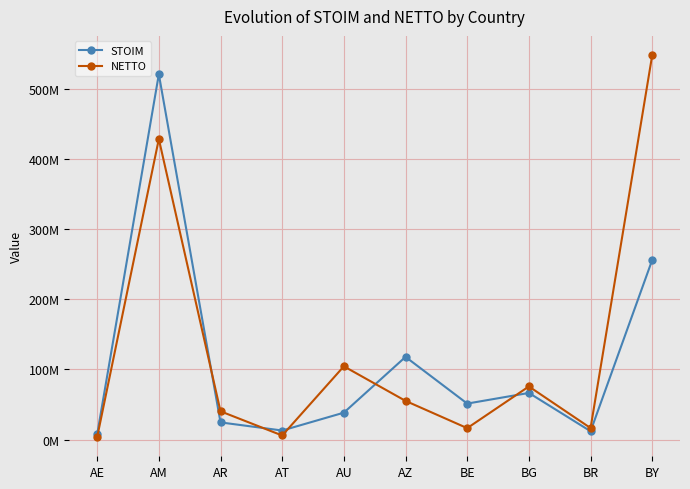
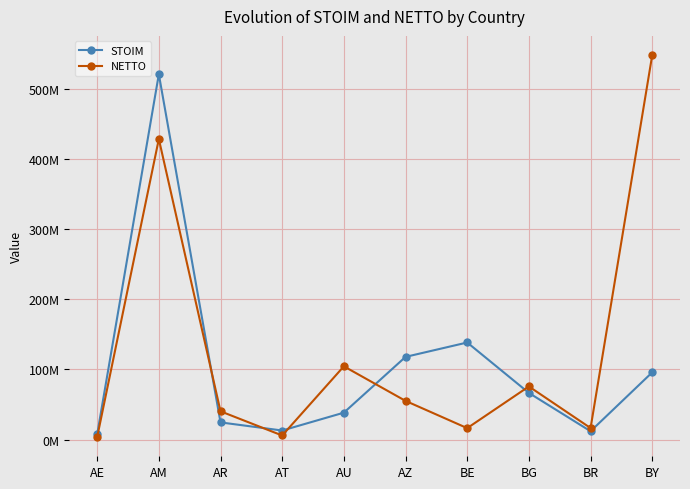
  {
    "STOIM": {
      "AE": 10000000,
      "AM": 520000000,
      "AR": 20000000,
      "AT": 10000000,
      "AU": 40000000,
      "AZ": 120000000,
-     "BE": 50000000,
+     "BE": 140000000,
      "BG": 70000000,
      "BR": 10000000,
-     "BY": 260000000
+     "BY": 100000000
    },
    "NETTO": {
      "AE": 0,
      "AM": 430000000,
      "AR": 40000000,
      "AT": 10000000,
      "AU": 100000000,
      "AZ": 60000000,
      "BE": 20000000,
      "BG": 80000000,
      "BR": 20000000,
      "BY": 550000000
    }
  }
